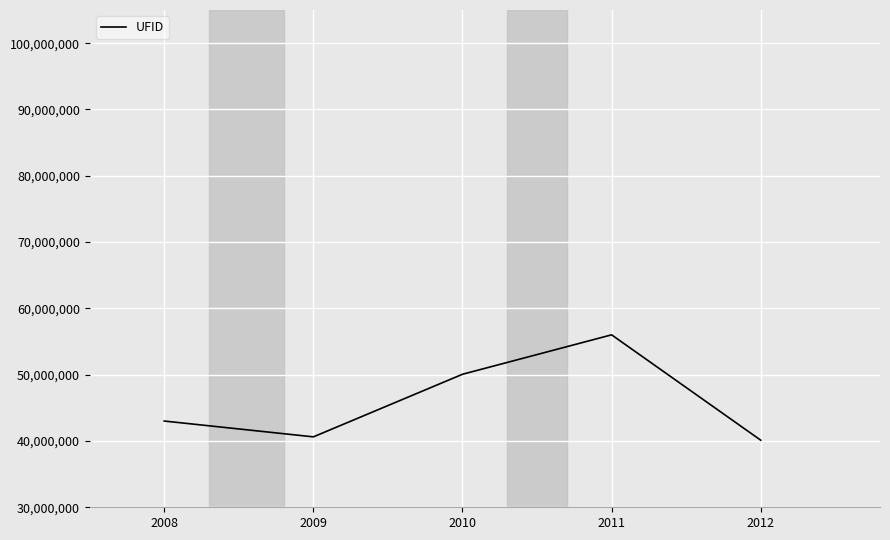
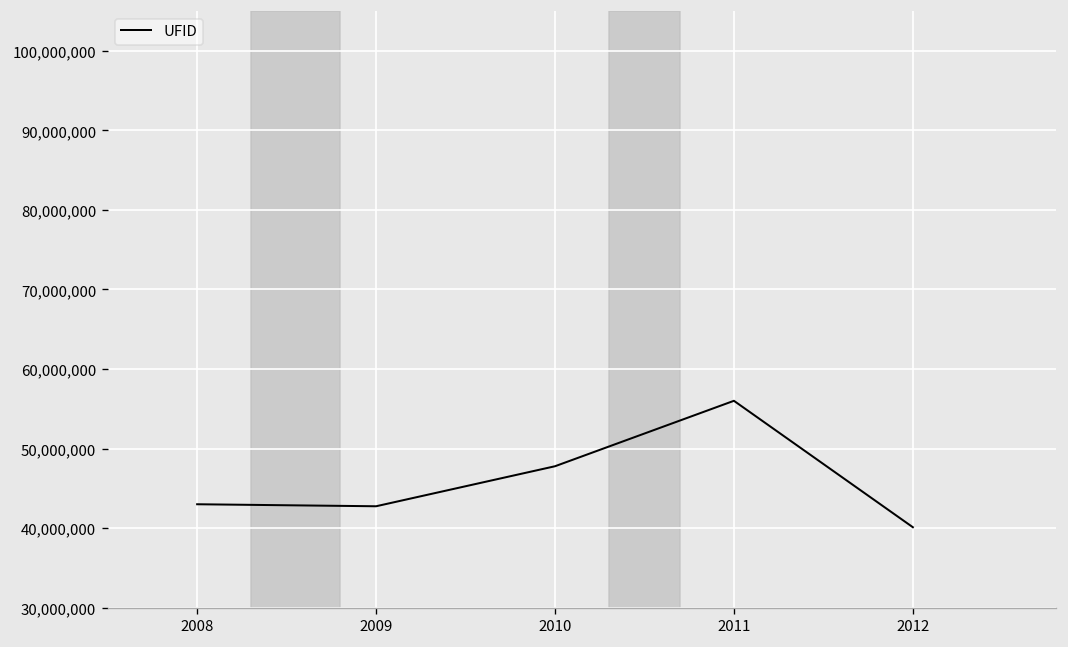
  {
    "2008": "43,000,000",
-   "2009": "41,000,000",
-   "2010": "50,000,000",
+   "2009": "43,000,000",
+   "2010": "48,000,000",
    "2011": "56,000,000",
    "2012": "40,000,000"
  }
